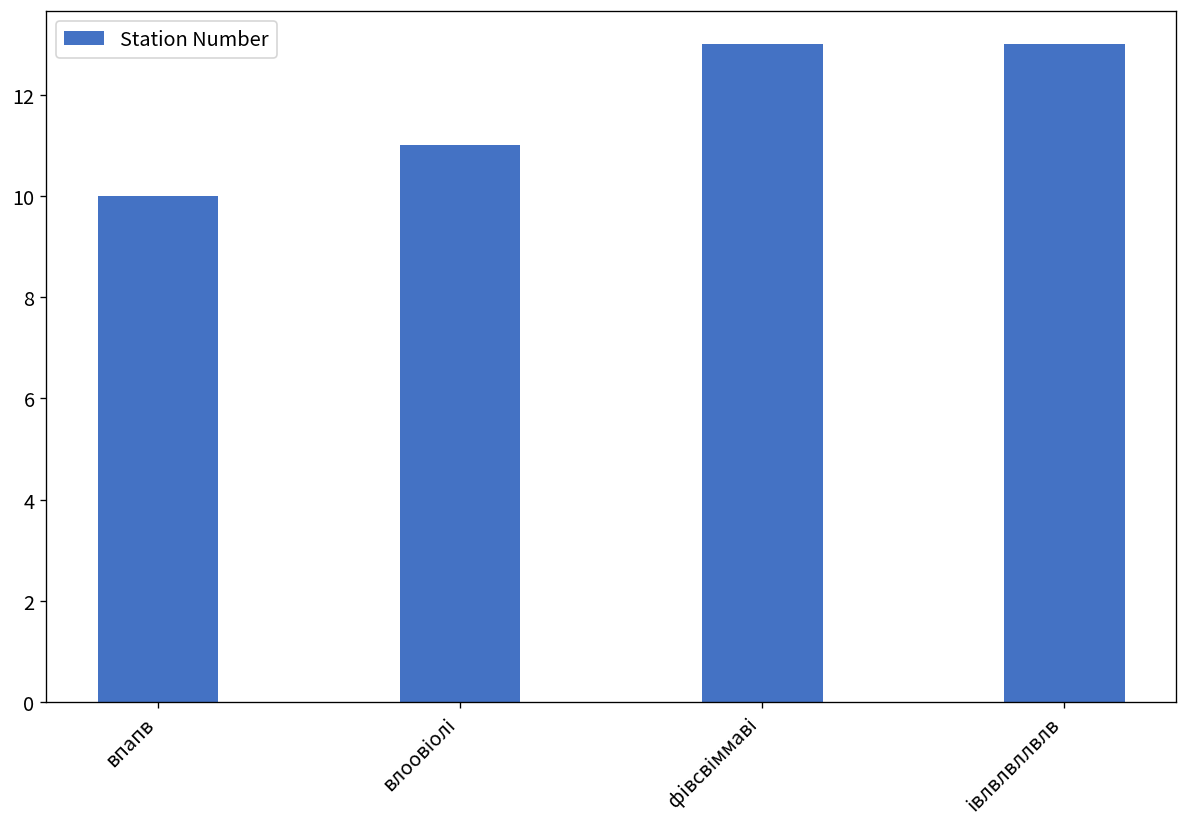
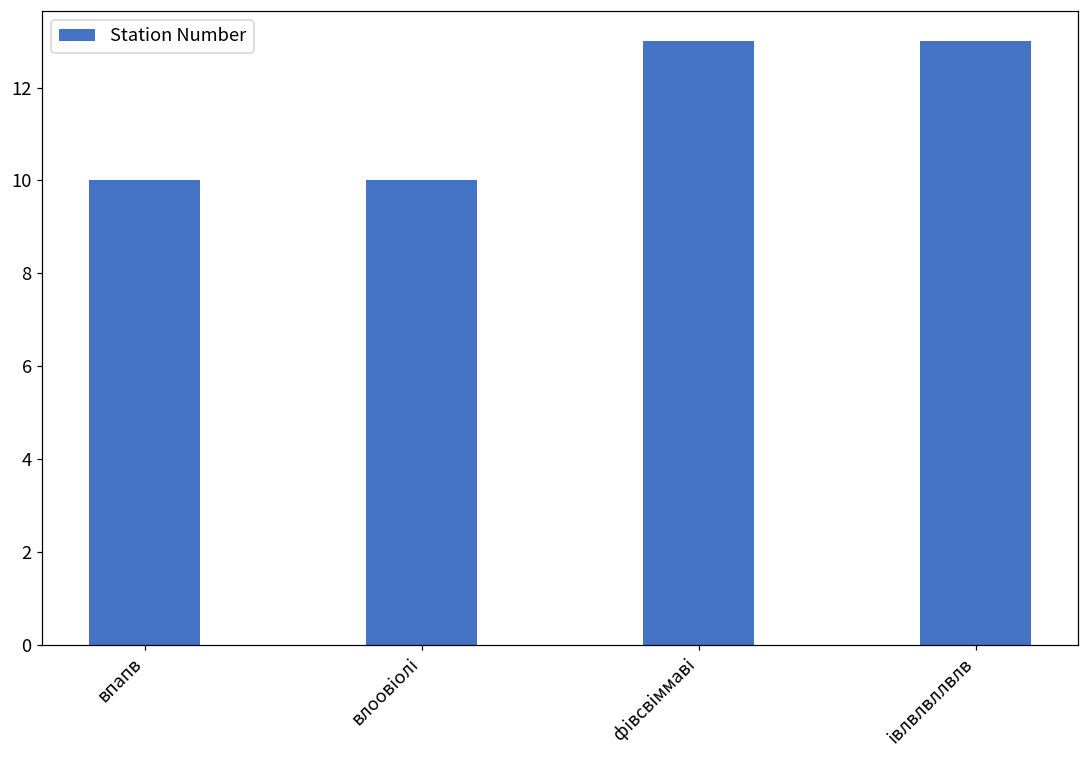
  {
    "впапв": 10,
-   "влоовіолі": 11,
+   "влоовіолі": 10,
    "фівсвіммаві": 13,
    "івлвлвллвлв": 13
  }
